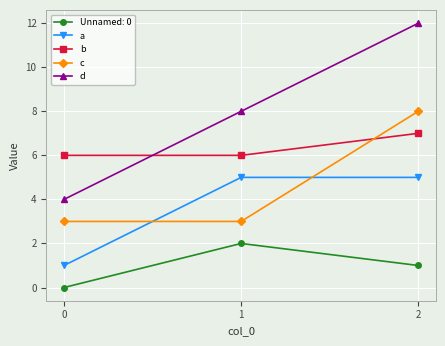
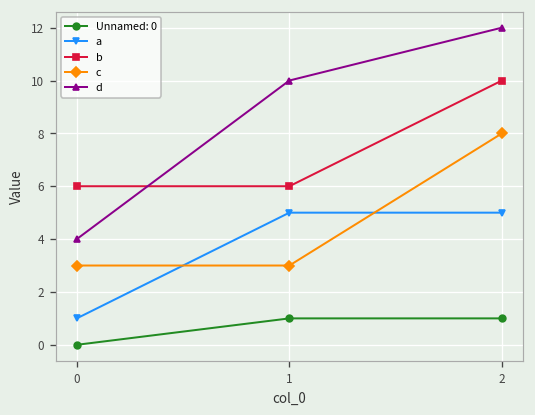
  {
    "Unnamed: 0": {
      "0": 0,
-     "1": 2,
+     "1": 1,
      "2": 1
    },
    "a": {
      "0": 1,
      "1": 5,
      "2": 5
    },
    "b": {
      "0": 6,
      "1": 6,
-     "2": 7
+     "2": 10
    },
    "c": {
      "0": 3,
      "1": 3,
      "2": 8
    },
    "d": {
      "0": 4,
-     "1": 8,
+     "1": 10,
      "2": 12
    }
  }
